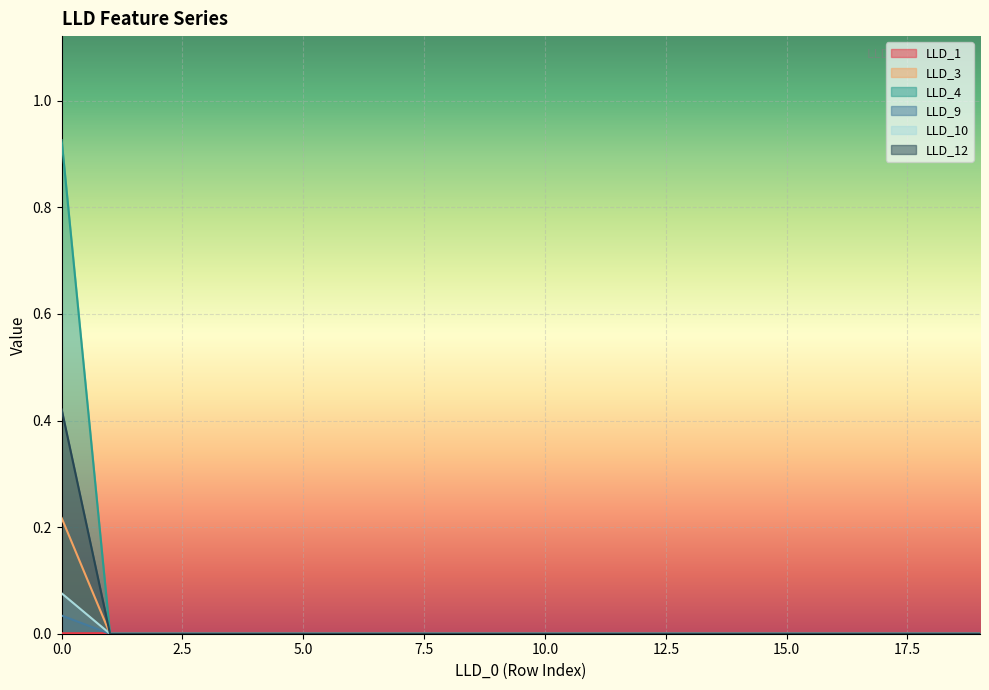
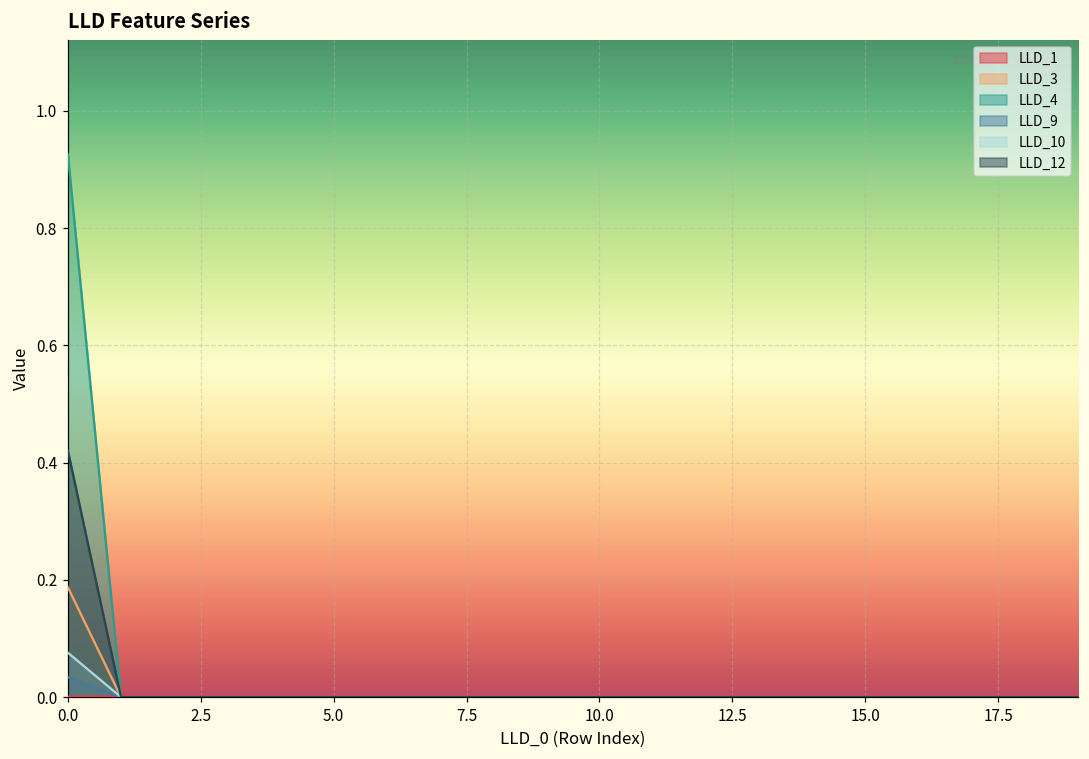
  {
    "LLD_1": {
      "0.0": 0.00
    },
    "LLD_3": {
-     "0.0": 0.22
+     "0.0": 0.19
    },
    "LLD_10": {
      "0.0": 0.08
    },
    "LLD_12": {
      "0.0": 0.42
    }
  }
